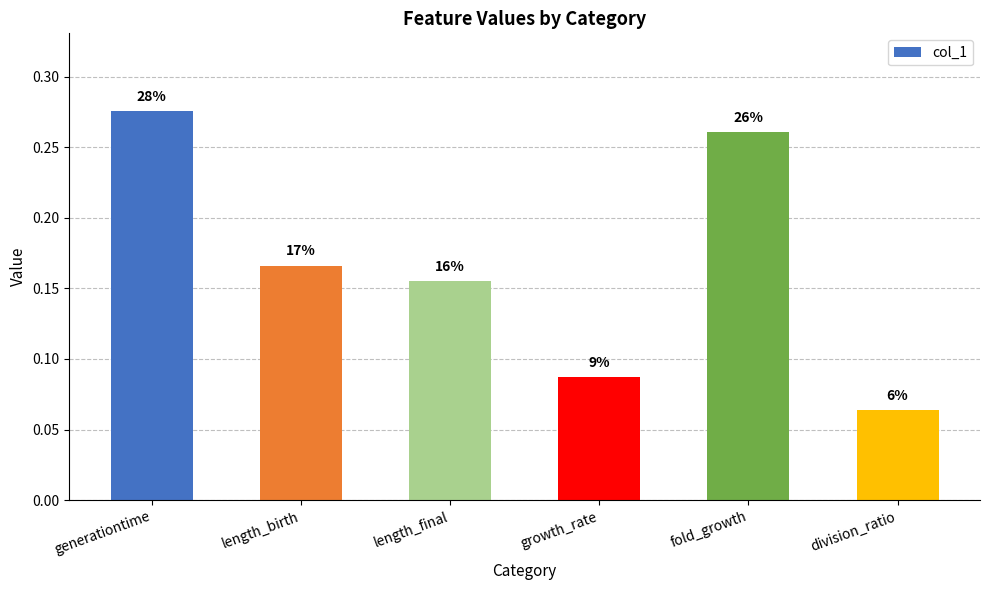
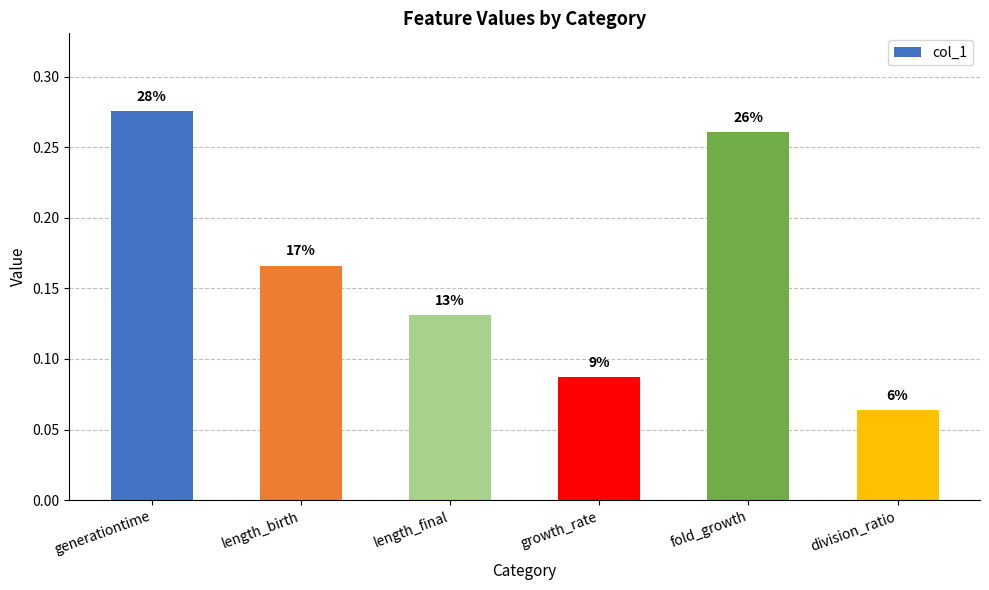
  {
    "generationtime": "28%",
    "length_birth": "17%",
-   "length_final": "16%",
+   "length_final": "13%",
    "growth_rate": "9%",
    "fold_growth": "26%",
    "division_ratio": "6%"
  }
